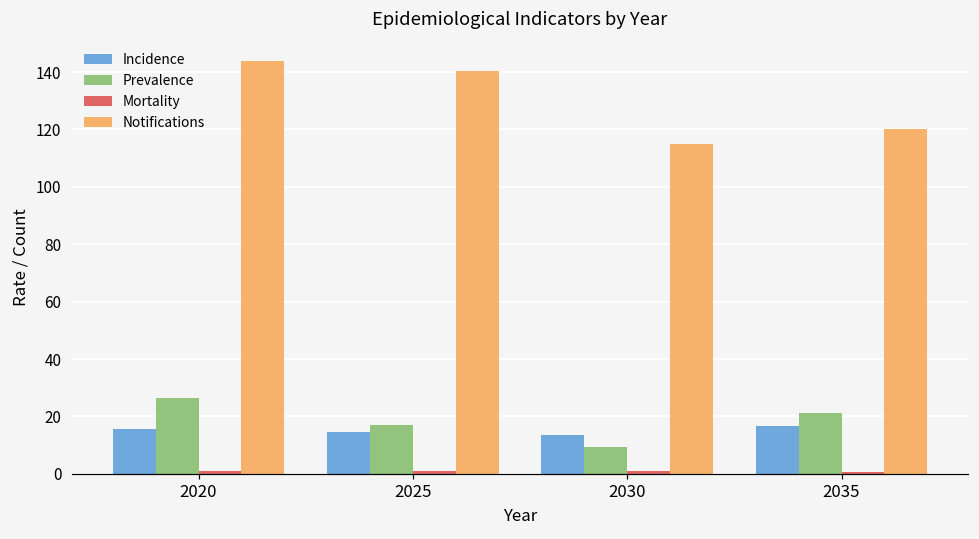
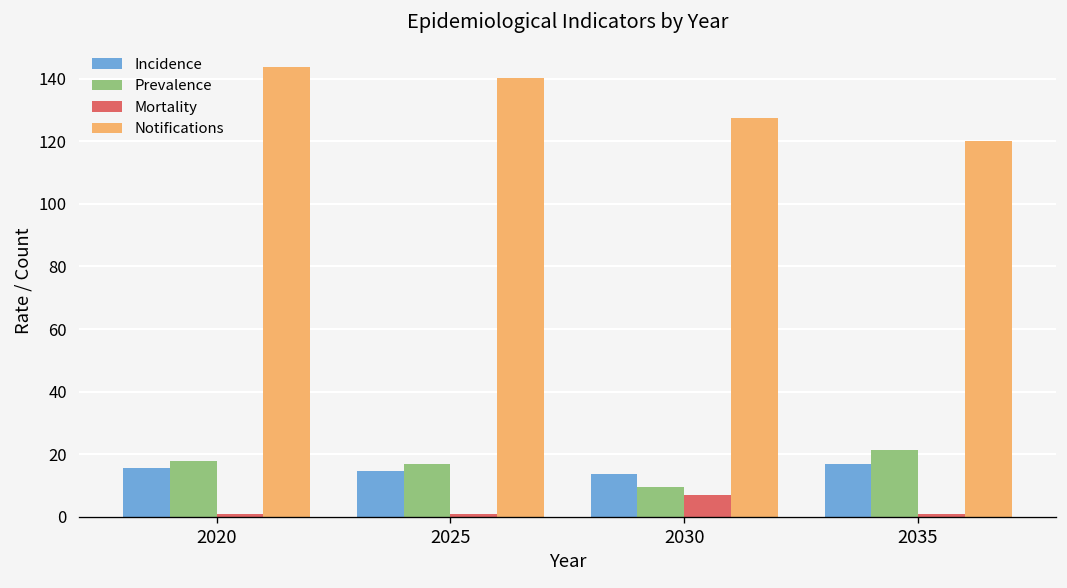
  {
    "Incidence": {
      "2020": 16,
      "2025": 15,
      "2030": 14,
      "2035": 17
    },
    "Prevalence": {
-     "2020": 26,
+     "2020": 18,
      "2025": 17,
      "2030": 9,
      "2035": 21
    },
    "Mortality": {
-     "2030": 1
+     "2030": 7
    },
    "Notifications": {
      "2020": 144,
      "2025": 140,
-     "2030": 115,
+     "2030": 128,
      "2035": 120
    }
  }
